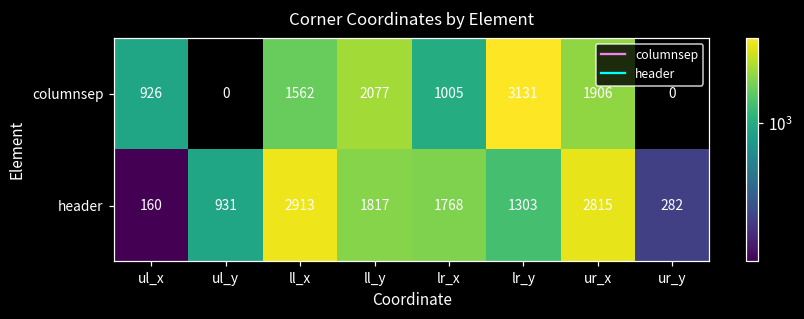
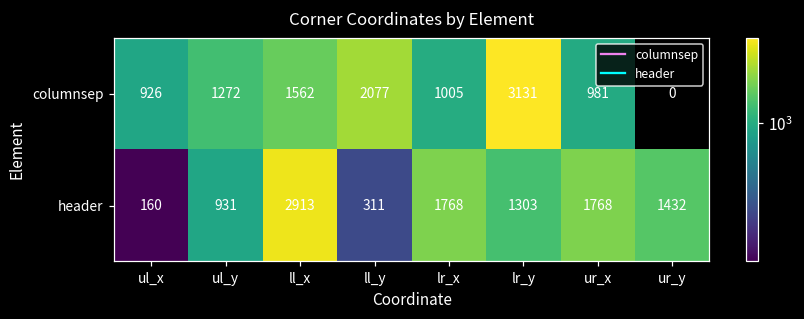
  {
    "columnsep": {
      "ul_x": 926,
-     "ul_y": 0,
+     "ul_y": 1272,
      "ll_x": 1562,
      "ll_y": 2077,
      "lr_x": 1005,
      "lr_y": 3131,
-     "ur_x": 1906,
+     "ur_x": 981,
      "ur_y": 0
    },
    "header": {
      "ul_x": 160,
      "ul_y": 931,
      "ll_x": 2913,
-     "ll_y": 1817,
+     "ll_y": 311,
      "lr_x": 1768,
      "lr_y": 1303,
-     "ur_x": 2815,
-     "ur_y": 282
+     "ur_x": 1768,
+     "ur_y": 1432
    }
  }
